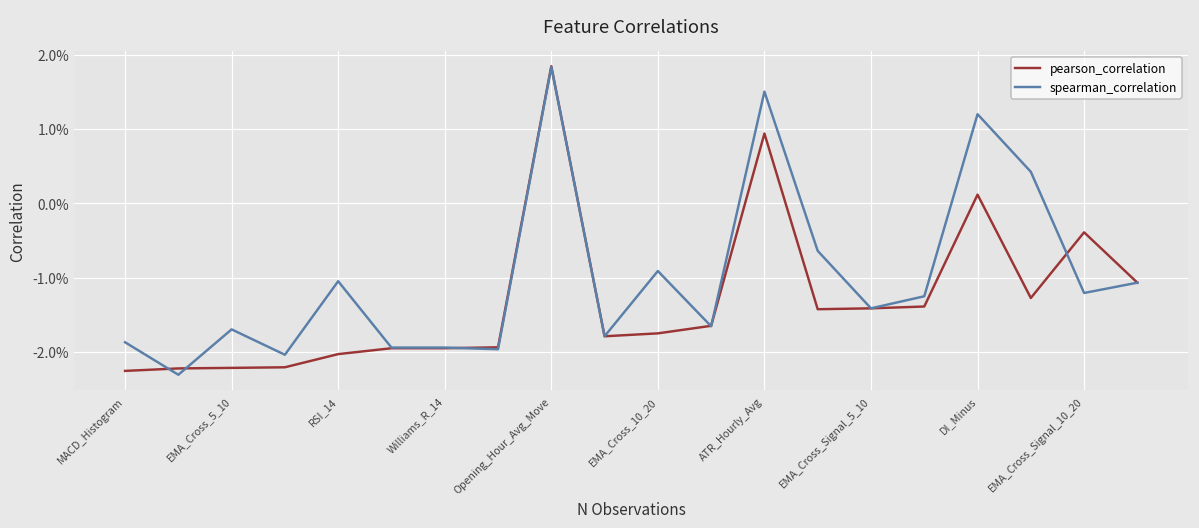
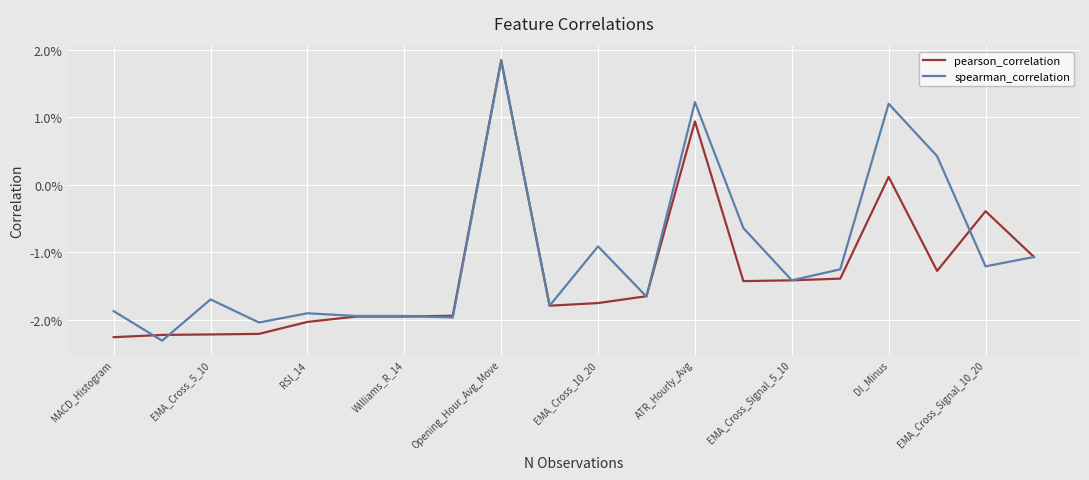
  {
    "pearson_correlation": {
      "MACD_Histogram": "-2.3%",
      "EMA_Cross_5_10": "-2.2%",
      "RSI_14": "-2.0%",
      "EMA_Cross_10_20": "-1.8%",
      "ATR_Hourly_Avg": "0.9%",
      "DI_Minus": "0.1%",
      "EMA_Cross_Signal_10_20": "-0.4%"
    },
    "spearman_correlation": {
      "MACD_Histogram": "-1.9%",
      "EMA_Cross_5_10": "-1.7%",
-     "RSI_14": "-1.0%",
+     "RSI_14": "-1.9%",
      "EMA_Cross_10_20": "-0.9%",
-     "ATR_Hourly_Avg": "1.5%",
+     "ATR_Hourly_Avg": "1.2%",
      "DI_Minus": "1.2%",
      "EMA_Cross_Signal_10_20": "-1.2%"
    }
  }
